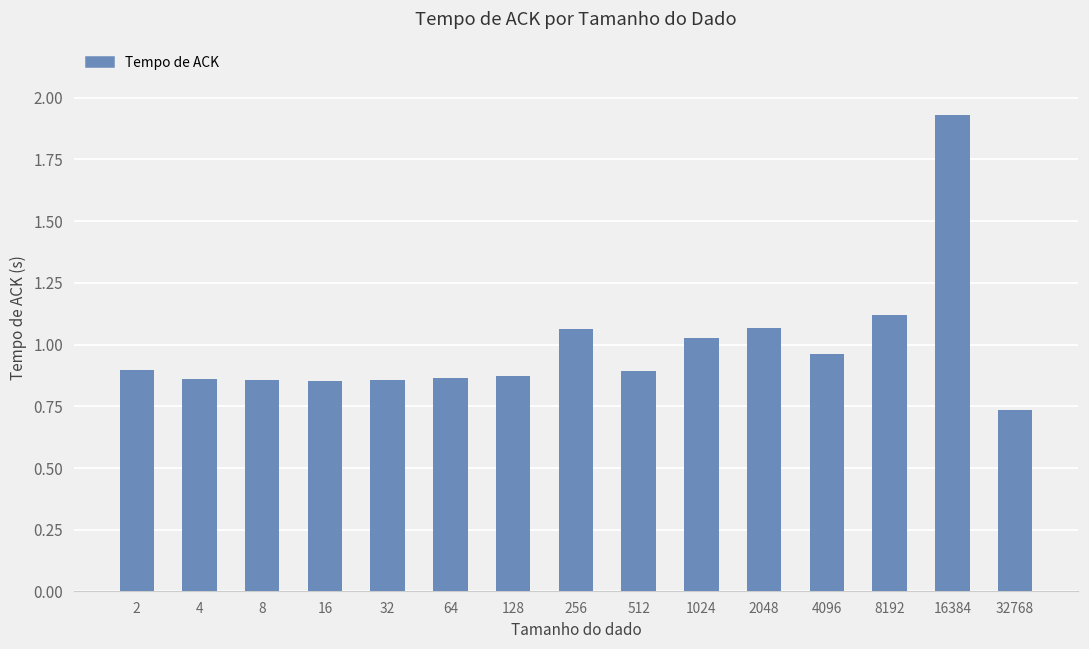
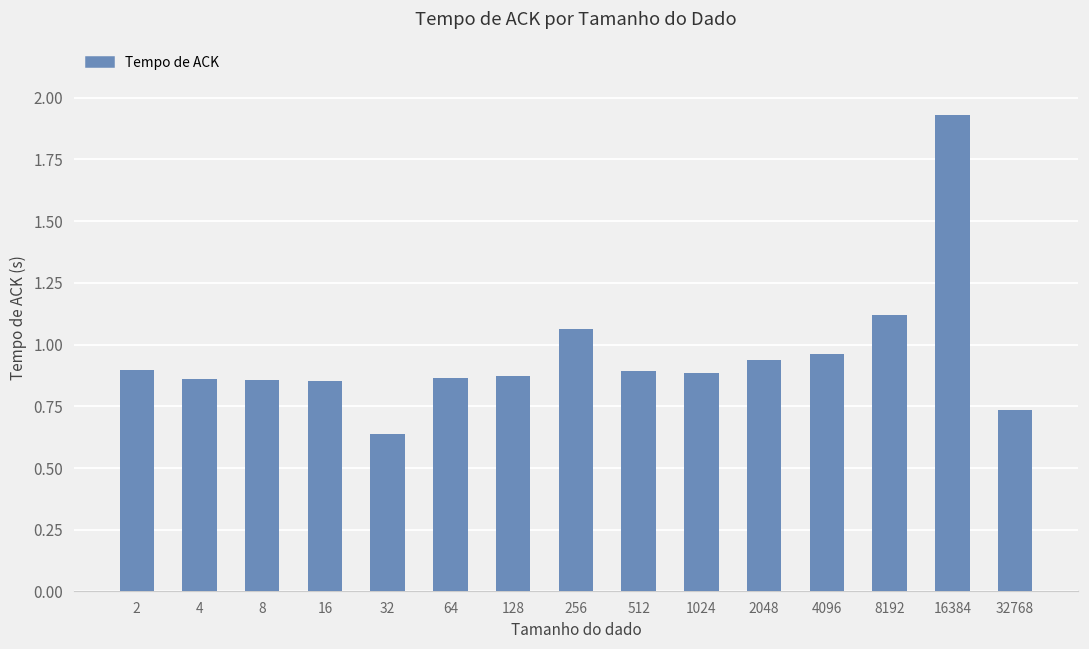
  {
    "2": 0.90,
    "4": 0.86,
    "8": 0.86,
    "16": 0.85,
-   "32": 0.86,
+   "32": 0.64,
    "64": 0.86,
    "128": 0.87,
    "256": 1.06,
    "512": 0.89,
-   "1024": 1.03,
-   "2048": 1.07,
+   "1024": 0.88,
+   "2048": 0.94,
    "4096": 0.96,
    "8192": 1.12,
    "16384": 1.93,
    "32768": 0.74
  }
